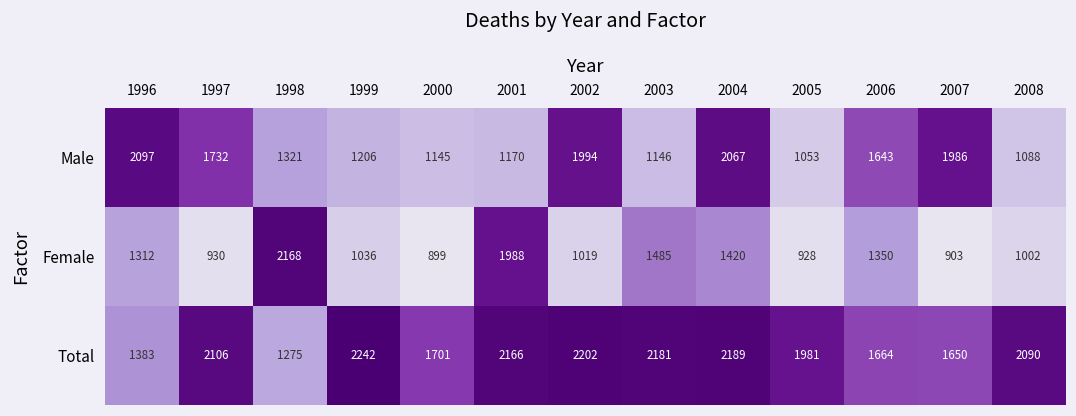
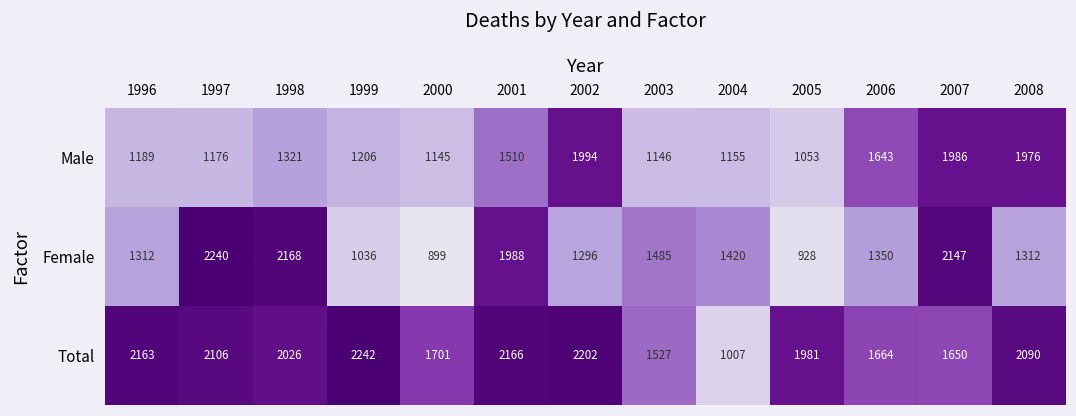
  {
    "Male": {
-     "1996": 2097,
-     "1997": 1732,
+     "1996": 1189,
+     "1997": 1176,
      "1998": 1321,
      "1999": 1206,
      "2000": 1145,
-     "2001": 1170,
+     "2001": 1510,
      "2002": 1994,
      "2003": 1146,
-     "2004": 2067,
+     "2004": 1155,
      "2005": 1053,
      "2006": 1643,
      "2007": 1986,
-     "2008": 1088
+     "2008": 1976
    },
    "Female": {
      "1996": 1312,
-     "1997": 930,
+     "1997": 2240,
      "1998": 2168,
      "1999": 1036,
      "2000": 899,
      "2001": 1988,
-     "2002": 1019,
+     "2002": 1296,
      "2003": 1485,
      "2004": 1420,
      "2005": 928,
      "2006": 1350,
-     "2007": 903,
-     "2008": 1002
+     "2007": 2147,
+     "2008": 1312
    },
    "Total": {
-     "1996": 1383,
+     "1996": 2163,
      "1997": 2106,
-     "1998": 1275,
+     "1998": 2026,
      "1999": 2242,
      "2000": 1701,
      "2001": 2166,
      "2002": 2202,
-     "2003": 2181,
-     "2004": 2189,
+     "2003": 1527,
+     "2004": 1007,
      "2005": 1981,
      "2006": 1664,
      "2007": 1650,
      "2008": 2090
    }
  }
